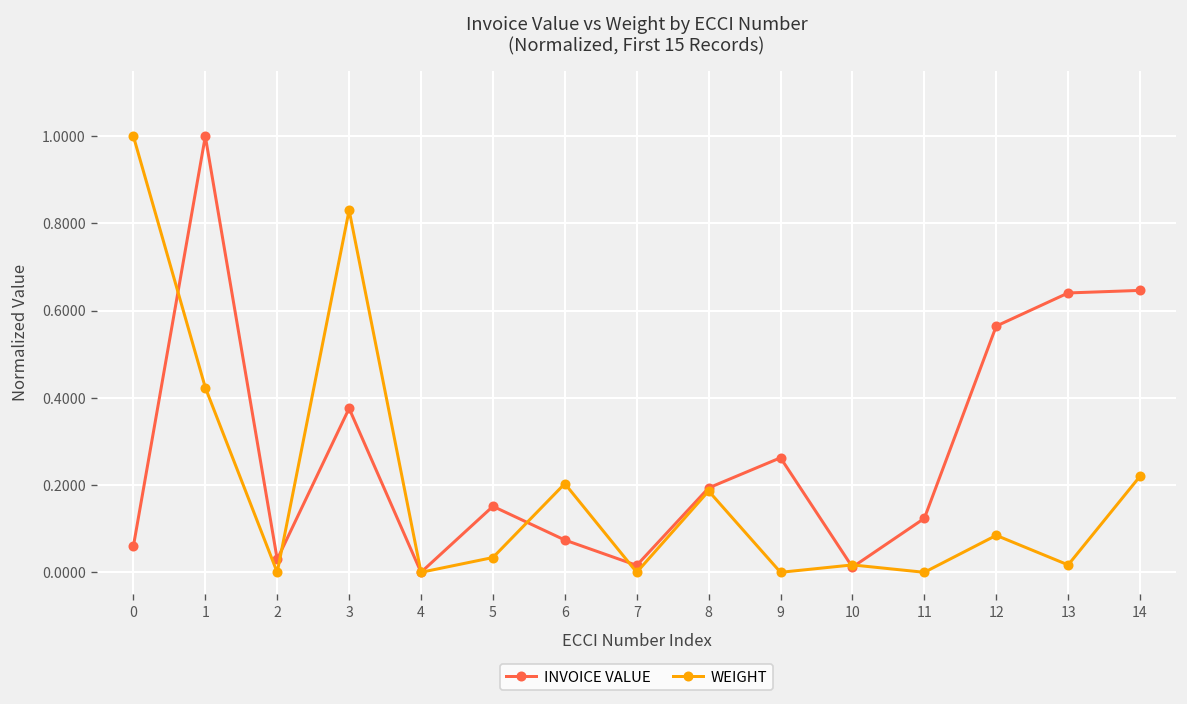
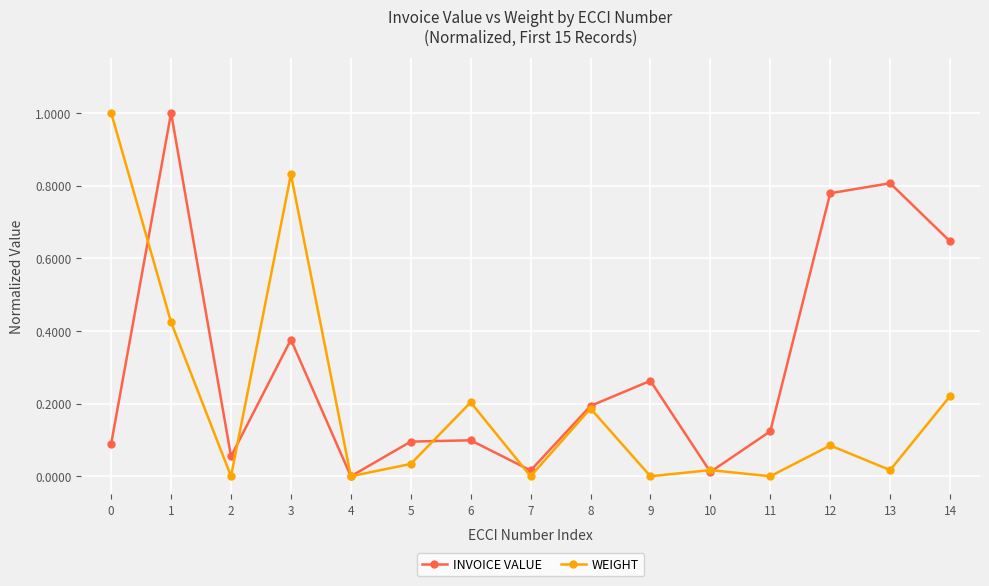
  {
    "INVOICE VALUE": {
-     "0": 0.06,
+     "0": 0.09,
      "1": 1.00,
-     "2": 0.03,
+     "2": 0.05,
      "3": 0.38,
-     "5": 0.15,
-     "6": 0.07,
+     "5": 0.10,
+     "6": 0.10,
      "7": 0.02,
      "8": 0.19,
      "9": 0.26,
      "11": 0.12,
-     "12": 0.56,
-     "13": 0.64,
+     "12": 0.78,
+     "13": 0.81,
      "14": 0.65
    },
    "WEIGHT": {
      "0": 1.00,
      "1": 0.42,
      "2": 0.00,
      "3": 0.83,
      "5": 0.03,
      "6": 0.20,
      "7": 0.00,
      "8": 0.19,
      "9": 0.00,
      "11": 0.00,
      "12": 0.08,
      "13": 0.02,
      "14": 0.22
    }
  }
